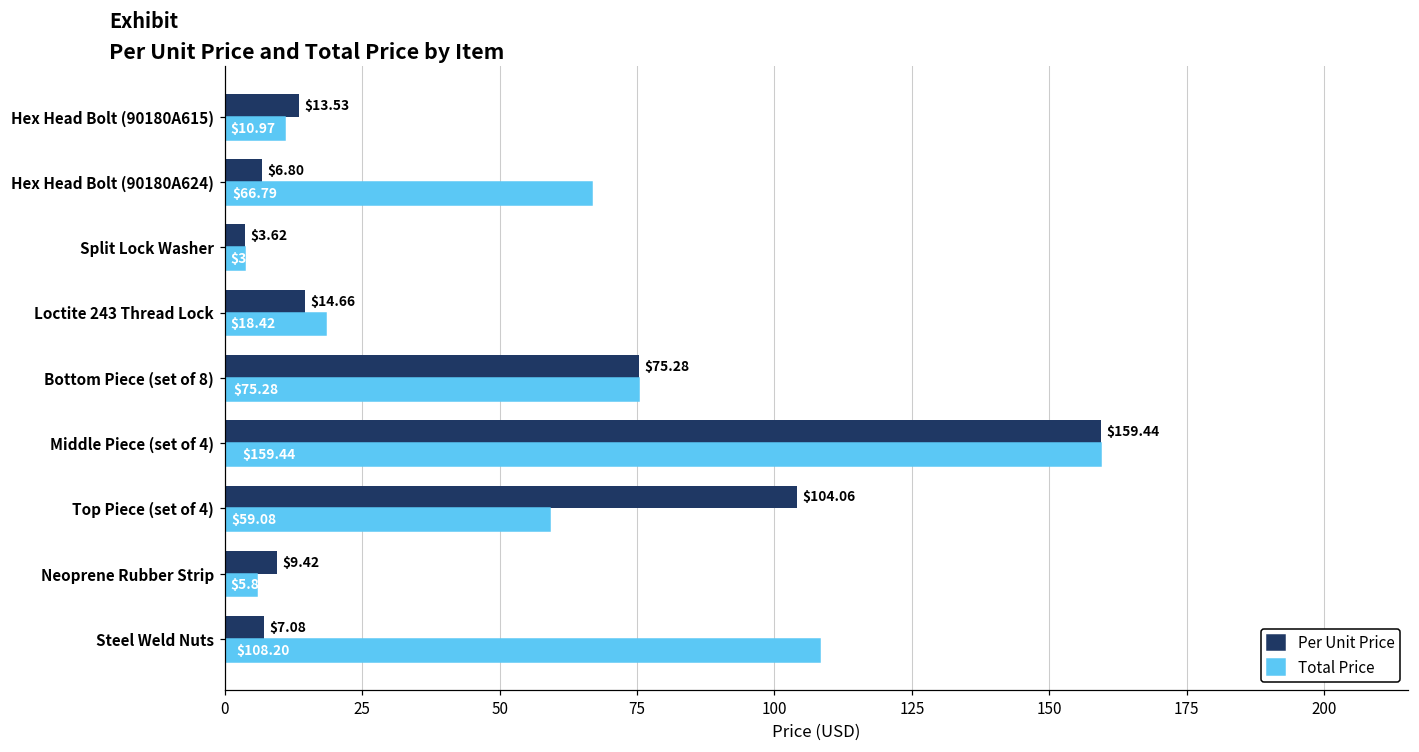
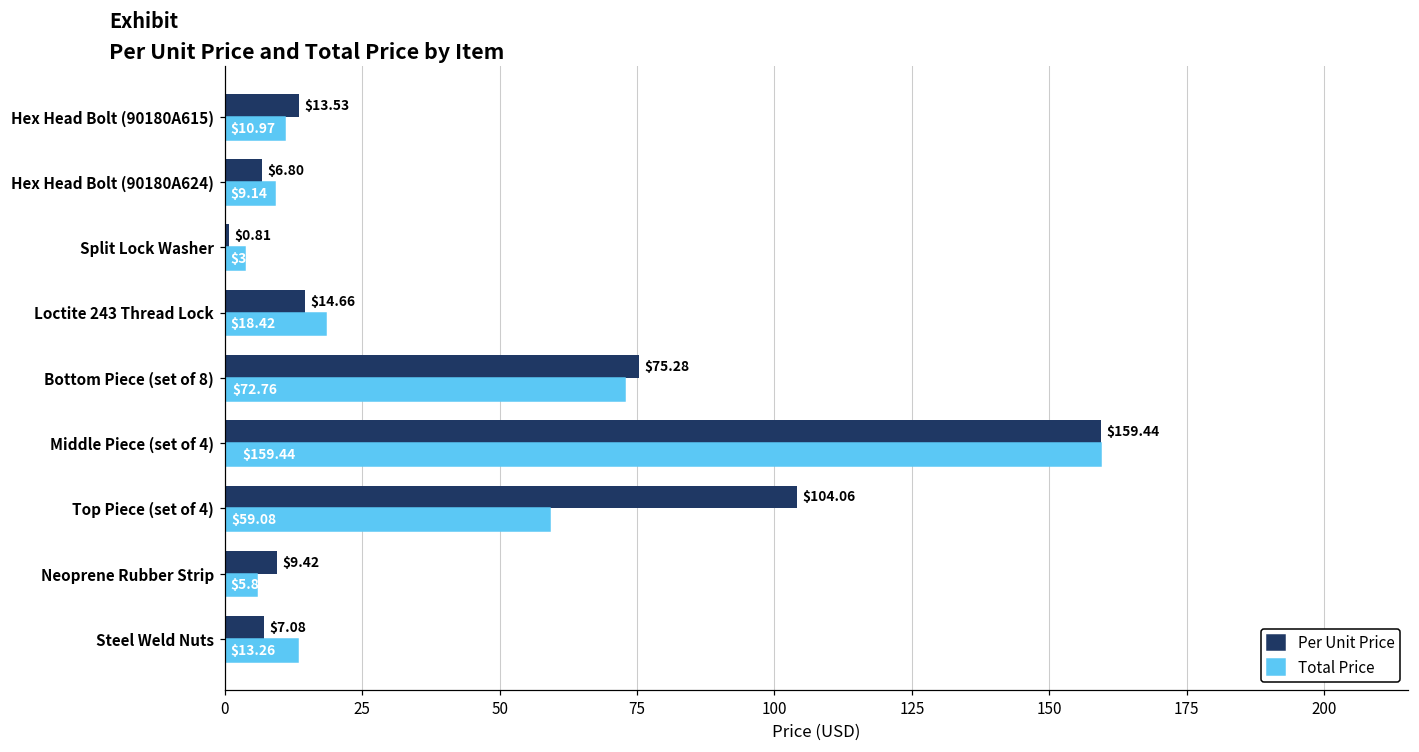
  {
    "Per Unit Price": {
      "Hex Head Bolt (90180A615)": "$13.53",
      "Hex Head Bolt (90180A624)": "$6.80",
-     "Split Lock Washer": "$3.62",
+     "Split Lock Washer": "$0.81",
      "Loctite 243 Thread Lock": "$14.66",
      "Bottom Piece (set of 8)": "$75.28",
      "Middle Piece (set of 4)": "$159.44",
      "Top Piece (set of 4)": "$104.06",
      "Neoprene Rubber Strip": "$9.42",
      "Steel Weld Nuts": "$7.08"
    },
    "Total Price": {
      "Hex Head Bolt (90180A615)": "$10.97",
-     "Hex Head Bolt (90180A624)": "$66.79",
+     "Hex Head Bolt (90180A624)": "$9.14",
      "Loctite 243 Thread Lock": "$18.42",
-     "Bottom Piece (set of 8)": "$75.28",
+     "Bottom Piece (set of 8)": "$72.76",
      "Middle Piece (set of 4)": "$159.44",
      "Top Piece (set of 4)": "$59.08",
      "Neoprene Rubber Strip": "$5.81",
-     "Steel Weld Nuts": "$108.20"
+     "Steel Weld Nuts": "$13.26"
    }
  }
